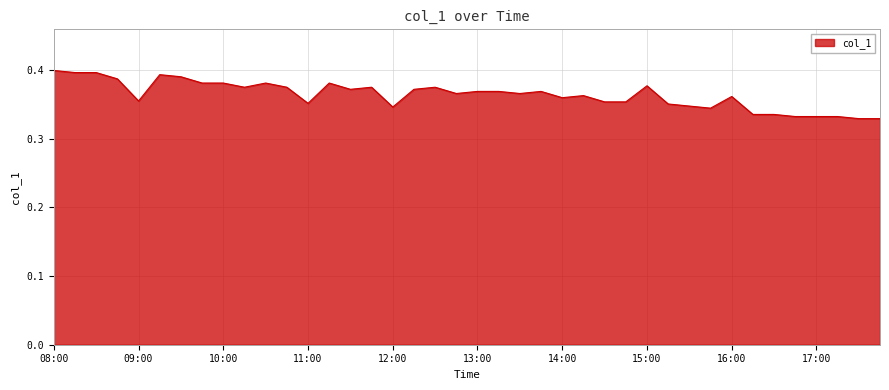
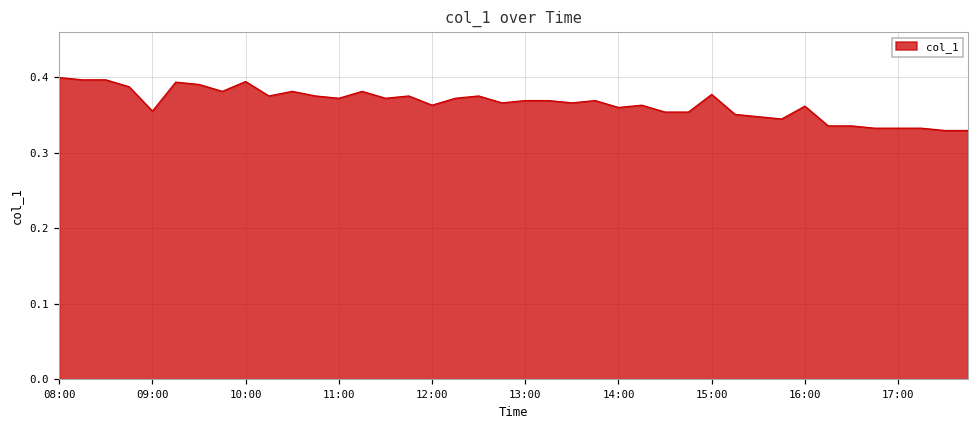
  {
    "08:00": 0.40,
    "09:00": 0.35,
-   "10:00": 0.38,
-   "11:00": 0.35,
-   "12:00": 0.35,
+   "10:00": 0.39,
+   "11:00": 0.37,
+   "12:00": 0.36,
    "13:00": 0.37,
    "14:00": 0.36,
    "15:00": 0.38,
    "16:00": 0.36,
    "17:00": 0.33
  }
